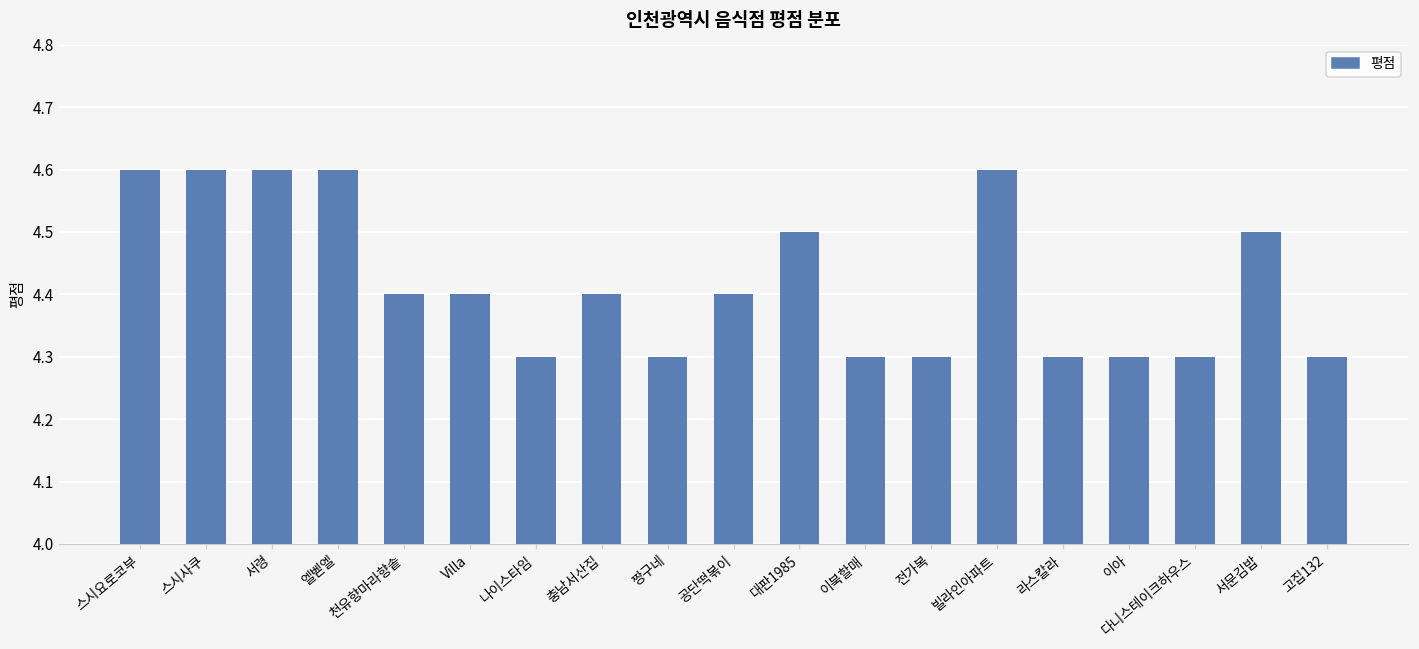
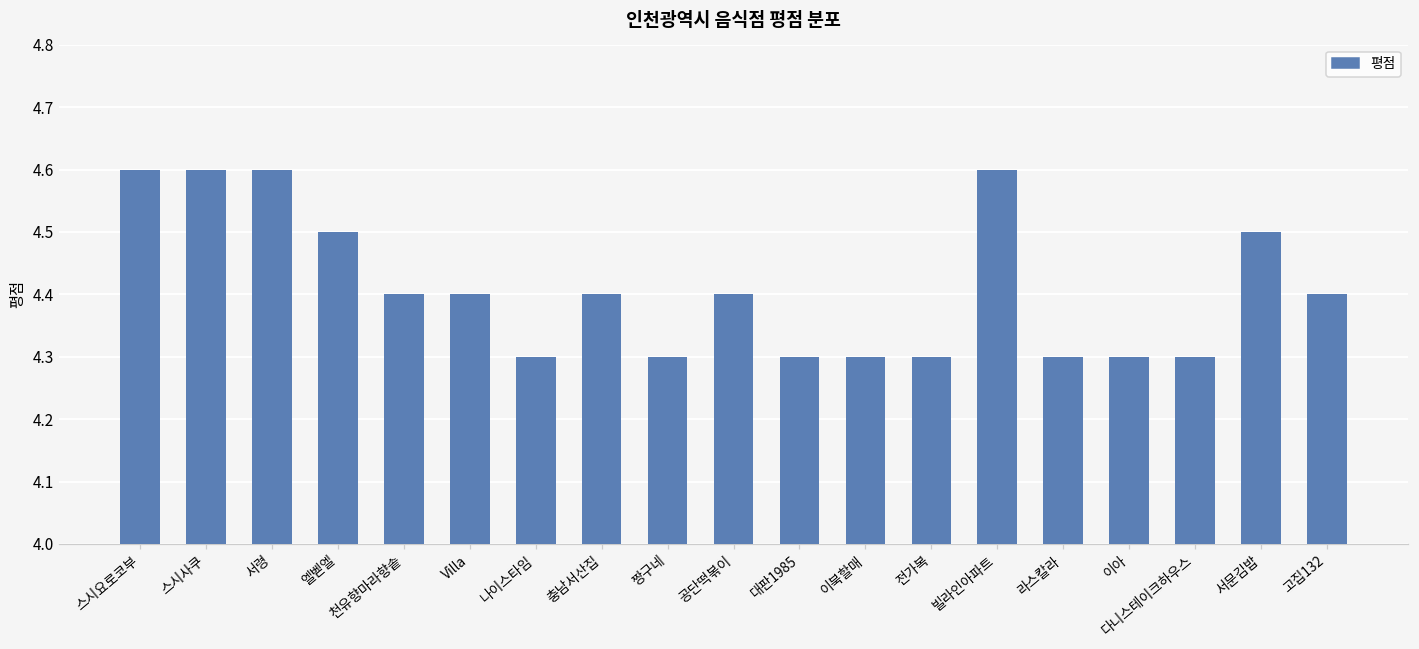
  {
    "스시요로코부": 4.6,
    "스시사쿠": 4.6,
    "서령": 4.6,
-   "엘벧엘": 4.6,
+   "엘벧엘": 4.5,
    "천유향마라향솥": 4.4,
    "Villa": 4.4,
    "나이스타임": 4.3,
    "충남서산집": 4.4,
    "짱구네": 4.3,
    "공단떡볶이": 4.4,
-   "대판1985": 4.5,
+   "대판1985": 4.3,
    "이북할매": 4.3,
    "전가복": 4.3,
    "빌라인아파트": 4.6,
    "라스칼라": 4.3,
    "이아": 4.3,
    "다니스테이크하우스": 4.3,
    "서문김밥": 4.5,
-   "고집132": 4.3
+   "고집132": 4.4
  }
